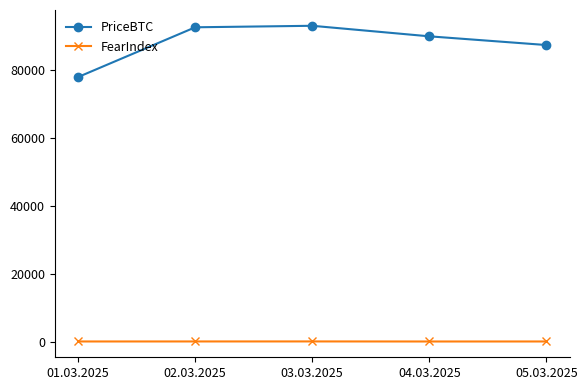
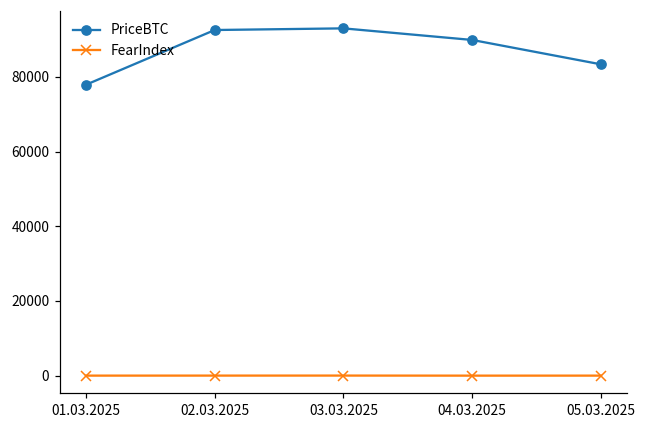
  {
    "PriceBTC": {
      "01.03.2025": 78000,
      "02.03.2025": 93000,
      "03.03.2025": 93000,
      "04.03.2025": 90000,
-     "05.03.2025": 87000
+     "05.03.2025": 83000
    },
    "FearIndex": {
      "01.03.2025": 0,
      "02.03.2025": 0,
      "03.03.2025": 0,
      "04.03.2025": 0,
      "05.03.2025": 0
    }
  }
